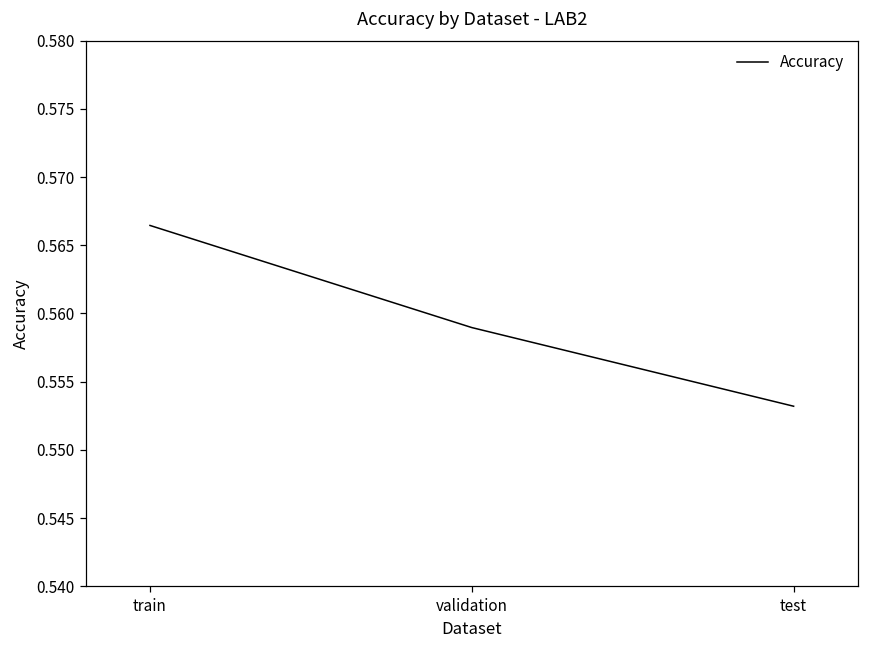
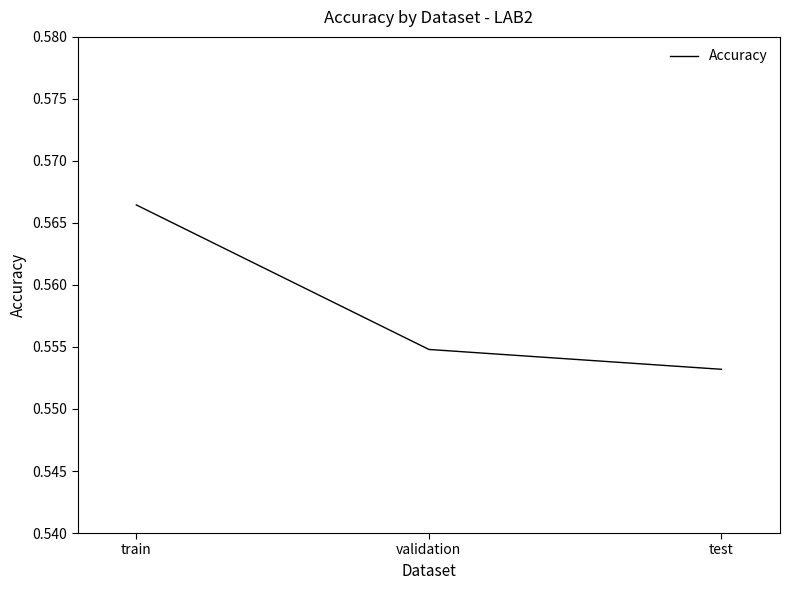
  {
    "train": 0.5664,
-   "validation": 0.5590,
+   "validation": 0.5548,
    "test": 0.5532
  }
